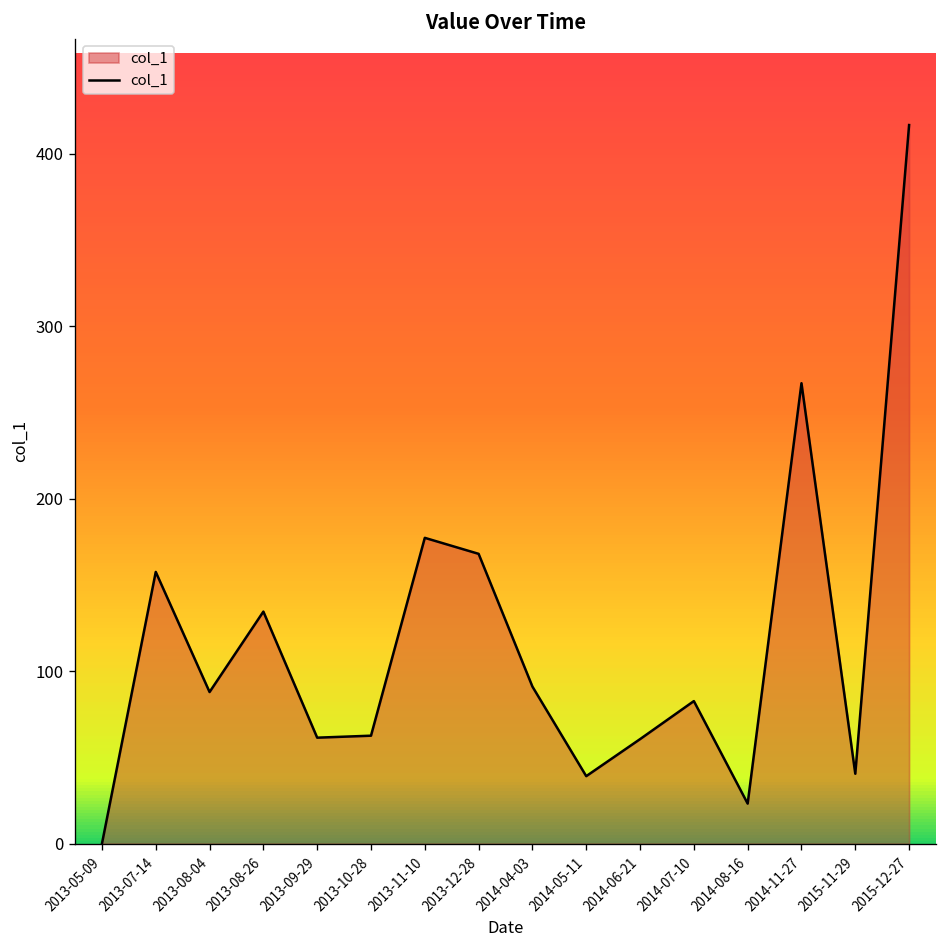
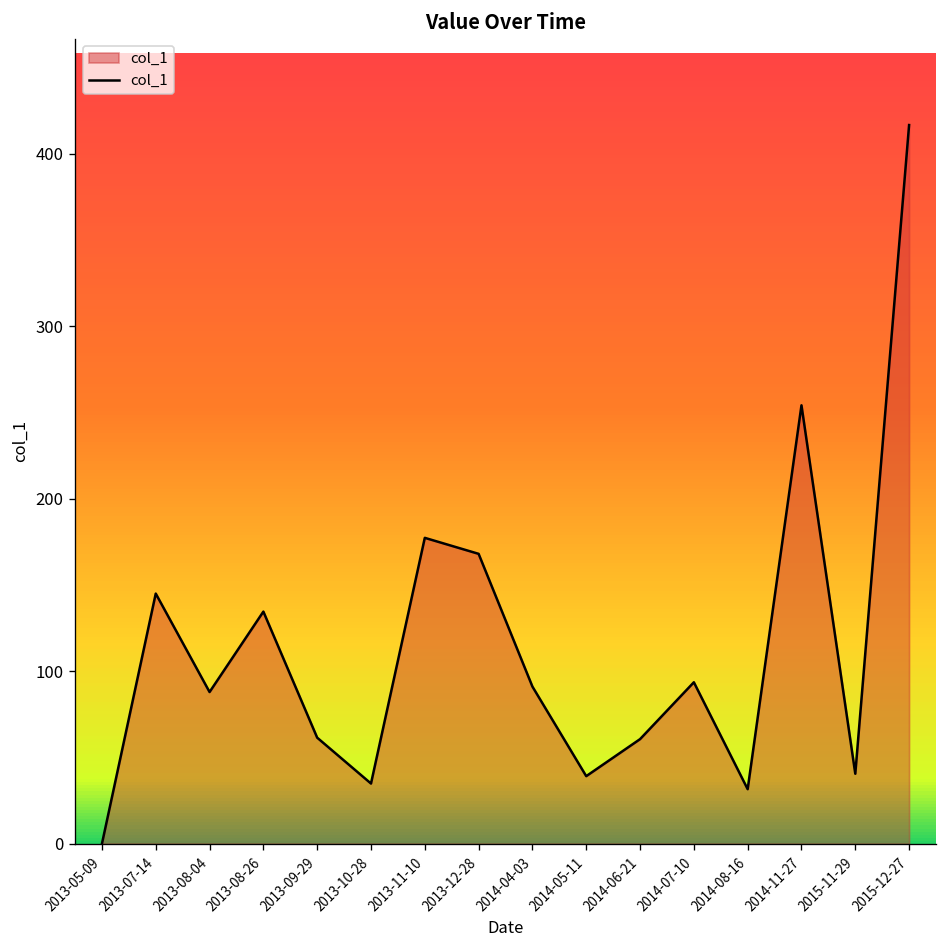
  {
    "2013-05-09": 0,
-   "2013-07-14": 158,
+   "2013-07-14": 145,
    "2013-08-04": 88,
    "2013-08-26": 135,
    "2013-09-29": 62,
-   "2013-10-28": 63,
+   "2013-10-28": 35,
    "2013-11-10": 177,
    "2013-12-28": 168,
    "2014-04-03": 91,
    "2014-05-11": 39,
    "2014-06-21": 61,
-   "2014-07-10": 83,
-   "2014-08-16": 23,
-   "2014-11-27": 267,
+   "2014-07-10": 94,
+   "2014-08-16": 32,
+   "2014-11-27": 254,
    "2015-11-29": 41,
    "2015-12-27": 417
  }
